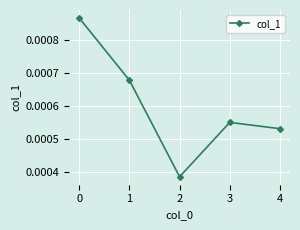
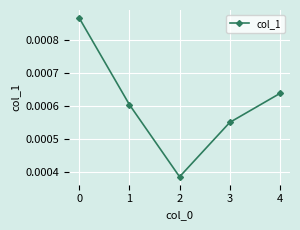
  {
    "0": 0.00087,
-   "1": 0.00068,
+   "1": 0.00061,
    "2": 0.00039,
    "3": 0.00055,
-   "4": 0.00053
+   "4": 0.00064
  }
